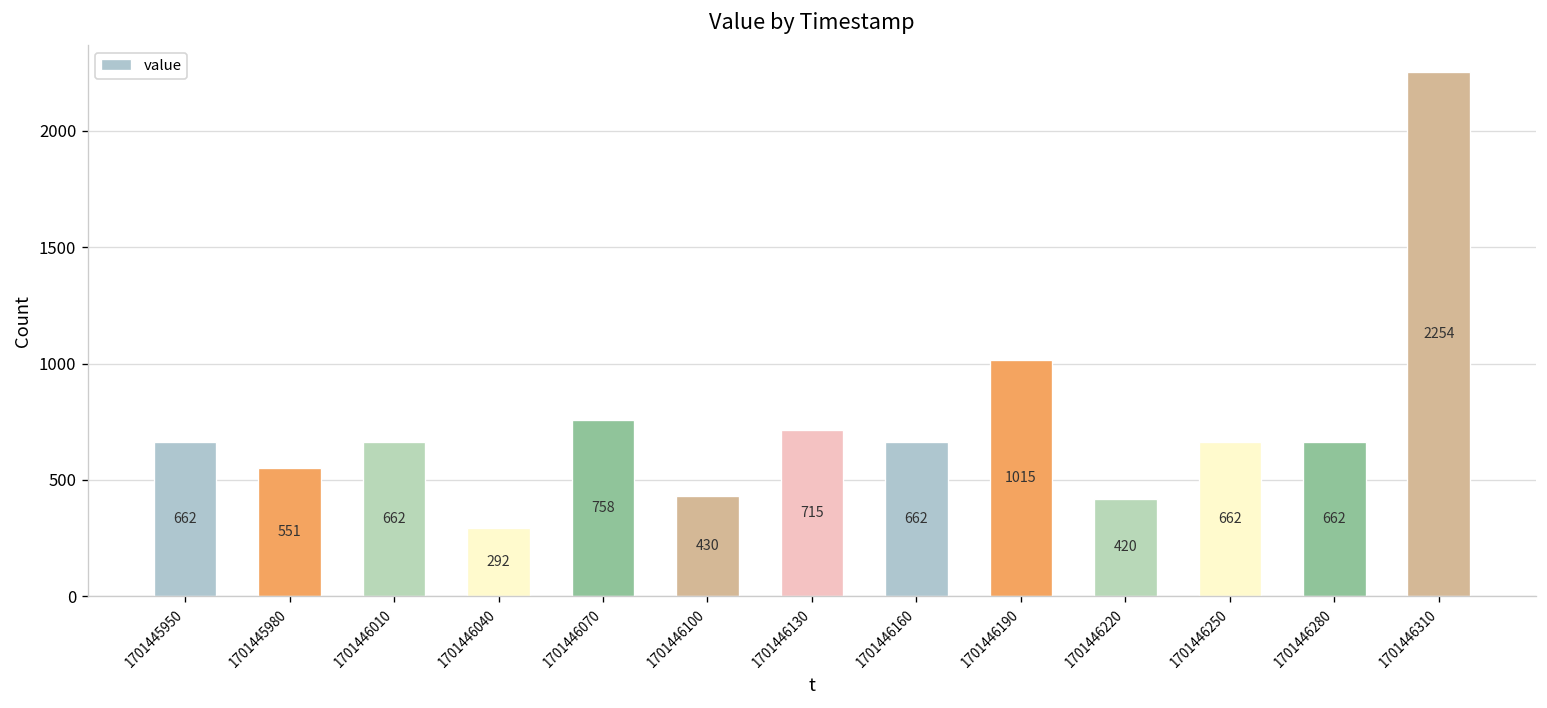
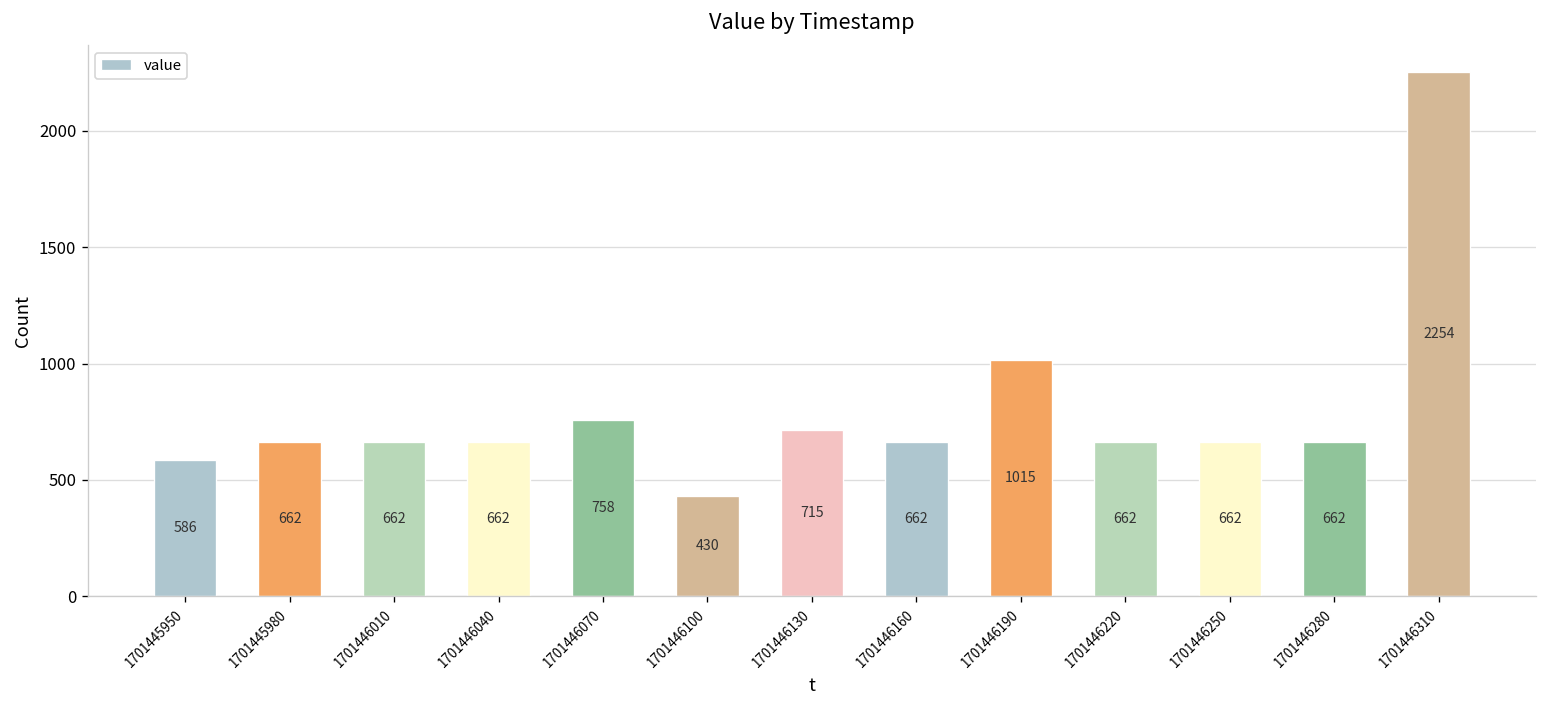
  {
-   "1701445950": 662,
-   "1701445980": 551,
+   "1701445950": 586,
+   "1701445980": 662,
    "1701446010": 662,
-   "1701446040": 292,
+   "1701446040": 662,
    "1701446070": 758,
    "1701446100": 430,
    "1701446130": 715,
    "1701446160": 662,
    "1701446190": 1015,
-   "1701446220": 420,
+   "1701446220": 662,
    "1701446250": 662,
    "1701446280": 662,
    "1701446310": 2254
  }
